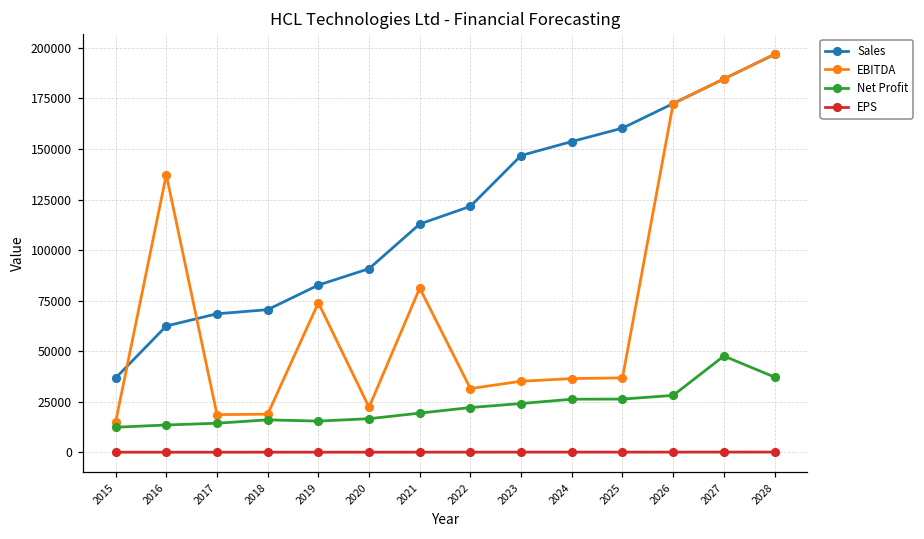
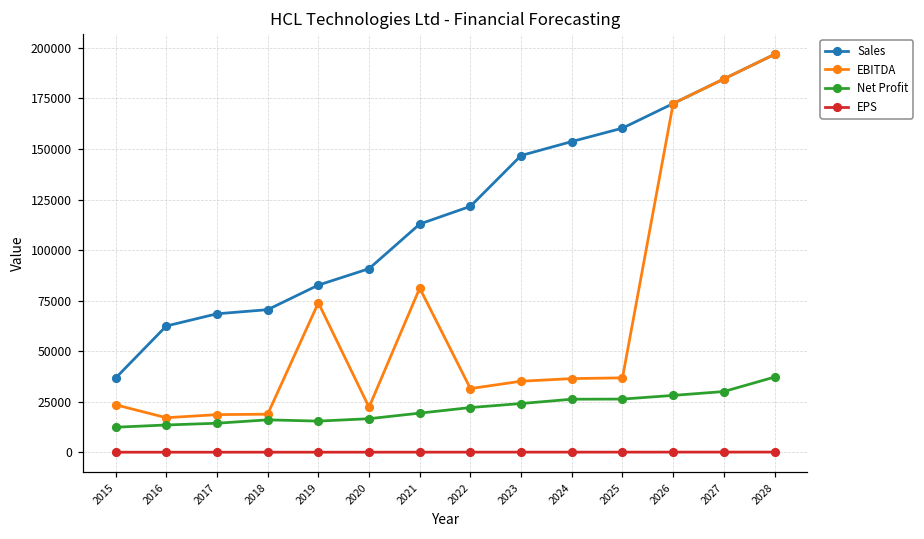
  {
    "Sales": {
      "2015": 37000,
      "2016": 62000,
      "2017": 68000,
      "2018": 71000,
      "2019": 83000,
      "2020": 91000,
      "2021": 113000,
      "2022": 122000,
      "2023": 147000,
      "2024": 154000,
      "2025": 160000
    },
    "EBITDA": {
-     "2015": 15000,
-     "2016": 137000,
+     "2015": 23000,
+     "2016": 17000,
      "2017": 19000,
      "2018": 19000,
      "2019": 74000,
      "2020": 22000,
      "2021": 81000,
      "2022": 31000,
      "2023": 35000,
      "2024": 36000,
      "2025": 37000
    },
    "Net Profit": {
      "2015": 12000,
      "2016": 13000,
      "2017": 14000,
      "2018": 16000,
      "2019": 15000,
      "2020": 17000,
      "2021": 19000,
      "2022": 22000,
      "2023": 24000,
      "2024": 26000,
      "2025": 26000,
      "2026": 28000,
-     "2027": 48000,
+     "2027": 30000,
      "2028": 37000
    },
    "EPS": {
      "2015": 0,
      "2016": 0,
      "2017": 0,
      "2018": 0,
      "2019": 0,
      "2020": 0,
      "2021": 0,
      "2022": 0,
      "2023": 0,
      "2024": 0,
      "2025": 0,
      "2026": 0,
      "2027": 0,
      "2028": 0
    }
  }
